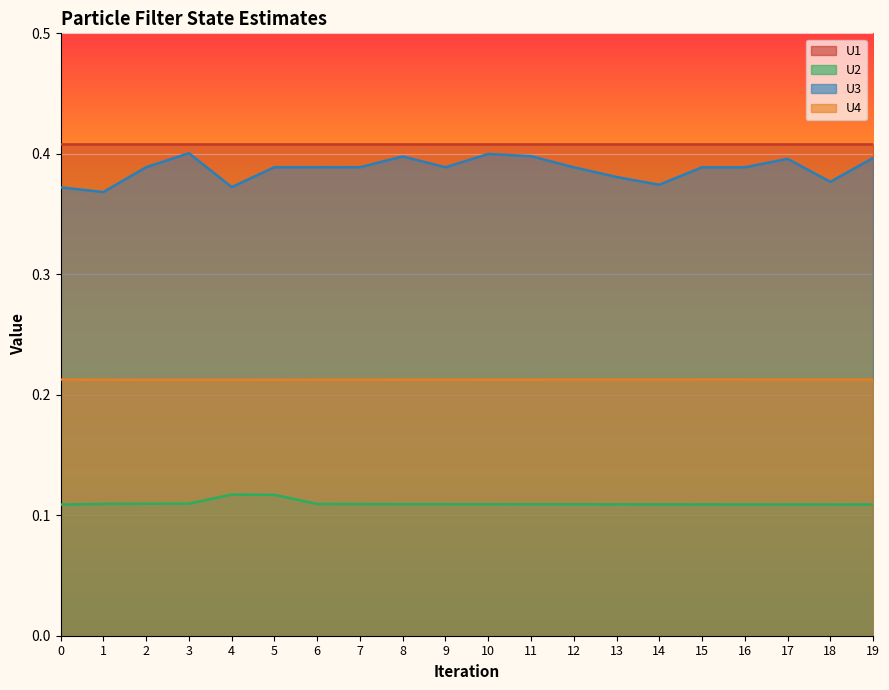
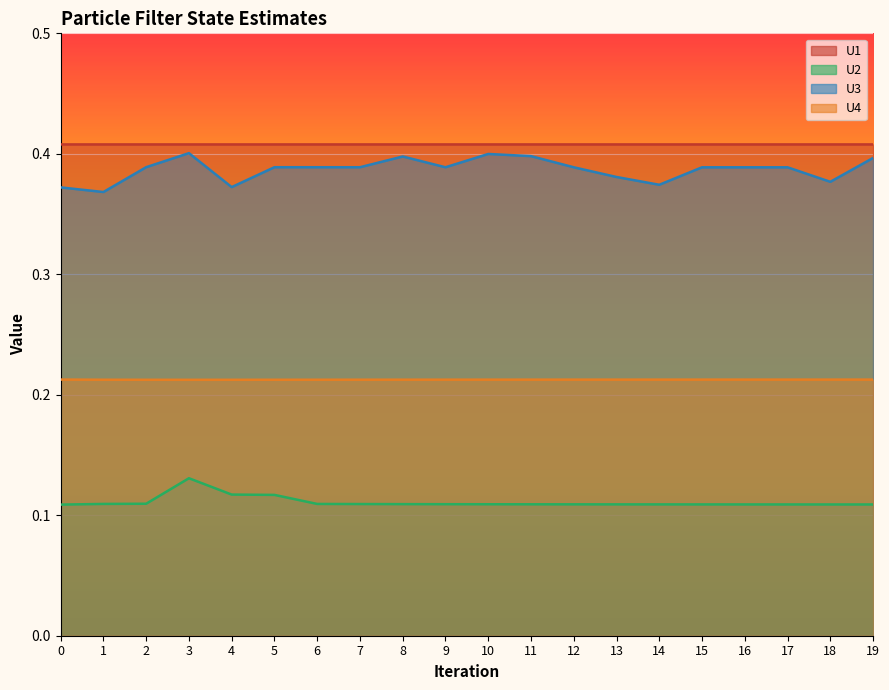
  {
    "U2": {
      "0": 0.109,
      "1": 0.109,
      "2": 0.110,
-     "3": 0.110,
+     "3": 0.131,
      "4": 0.117,
      "5": 0.117,
      "6": 0.109,
      "7": 0.109,
      "8": 0.109,
      "9": 0.109,
      "10": 0.109,
      "11": 0.109,
      "12": 0.109,
      "13": 0.109,
      "14": 0.109,
      "15": 0.109,
      "16": 0.109,
      "17": 0.109,
      "18": 0.109,
      "19": 0.109
    },
    "U3": {
      "0": 0.372,
      "1": 0.368,
      "2": 0.389,
      "3": 0.401,
      "4": 0.372,
      "5": 0.389,
      "6": 0.389,
      "7": 0.389,
      "8": 0.398,
      "9": 0.389,
      "10": 0.400,
      "11": 0.398,
      "12": 0.389,
      "13": 0.381,
      "14": 0.374,
      "15": 0.389,
      "16": 0.389,
-     "17": 0.396,
+     "17": 0.389,
      "18": 0.377,
      "19": 0.397
    }
  }
